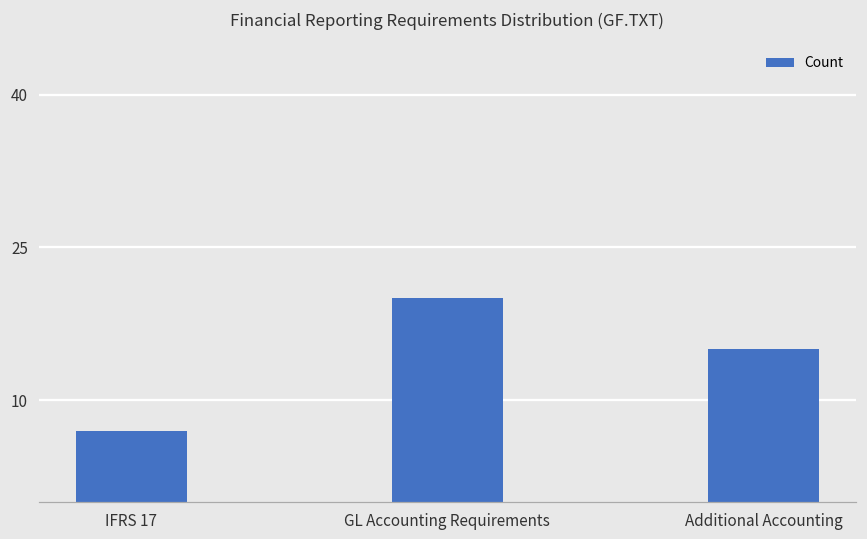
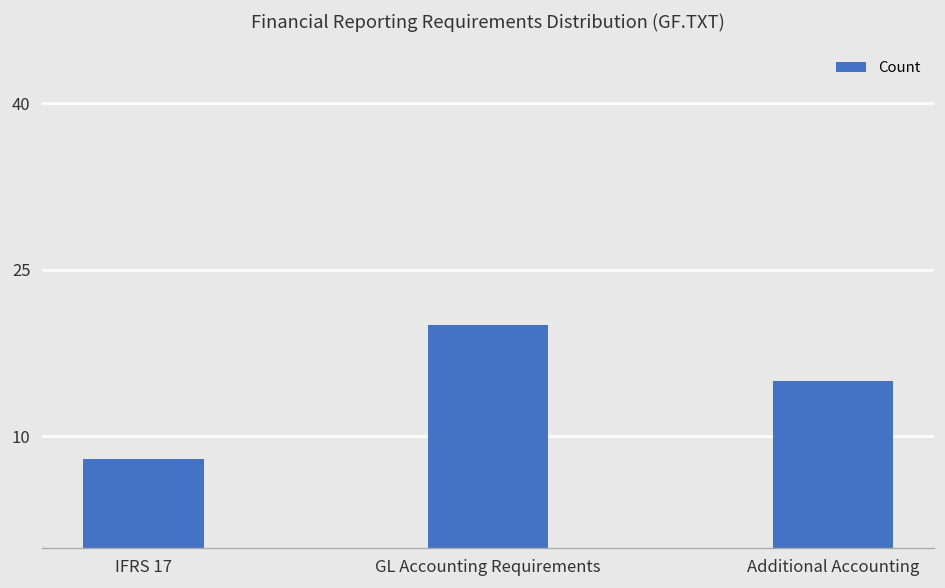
  {
-   "IFRS 17": 7,
+   "IFRS 17": 8,
    "GL Accounting Requirements": 20,
    "Additional Accounting": 15
  }
